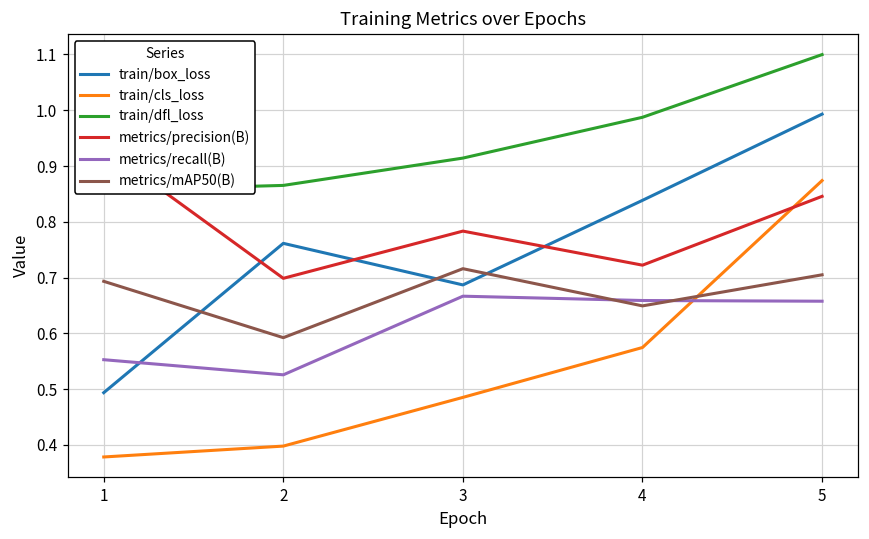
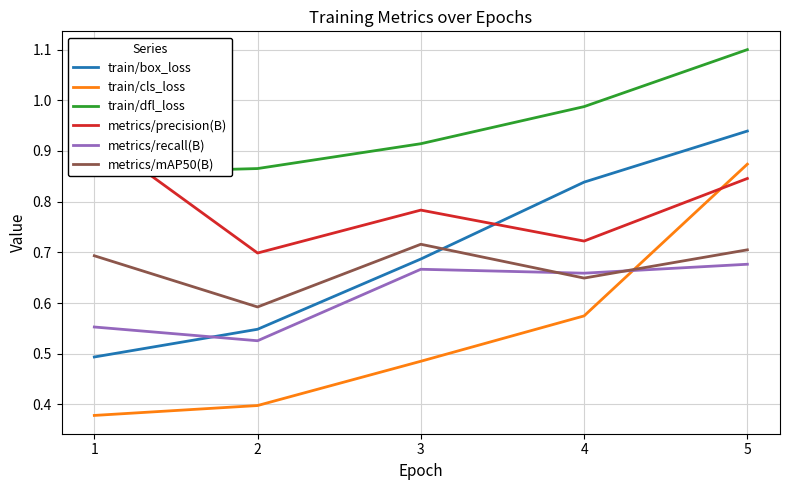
  {
    "train/box_loss": {
      "1": 0.49,
-     "2": 0.76,
+     "2": 0.55,
      "3": 0.69,
      "4": 0.84,
-     "5": 0.99
+     "5": 0.94
    },
    "train/cls_loss": {
      "1": 0.38,
      "2": 0.40,
      "3": 0.49,
      "4": 0.57,
      "5": 0.87
    },
    "train/dfl_loss": {
      "2": 0.87,
      "3": 0.91,
      "4": 0.99,
      "5": 1.10
    },
    "metrics/precision(B)": {
      "2": 0.70,
      "3": 0.78,
      "4": 0.72,
      "5": 0.85
    },
    "metrics/recall(B)": {
      "1": 0.55,
      "2": 0.53,
      "3": 0.67,
      "4": 0.66,
-     "5": 0.66
+     "5": 0.68
    },
    "metrics/mAP50(B)": {
      "1": 0.69,
      "2": 0.59,
      "3": 0.72,
      "4": 0.65,
      "5": 0.71
    }
  }
